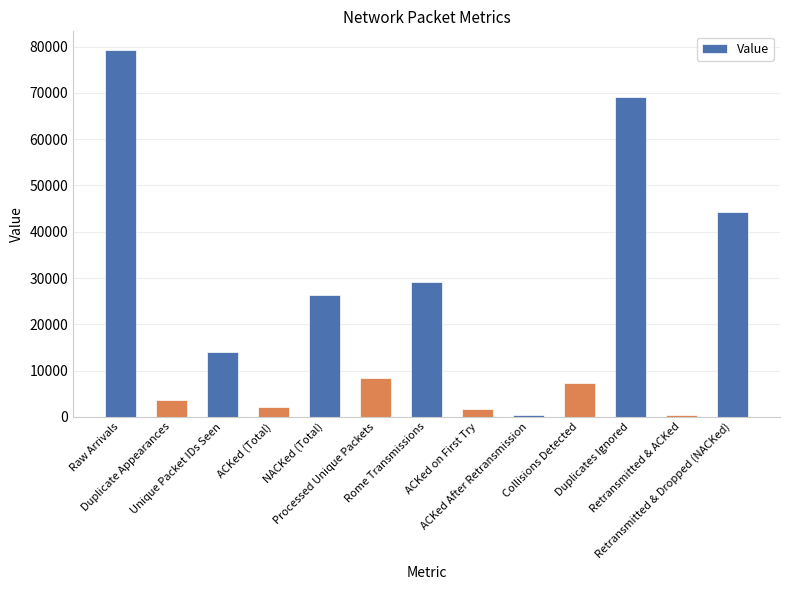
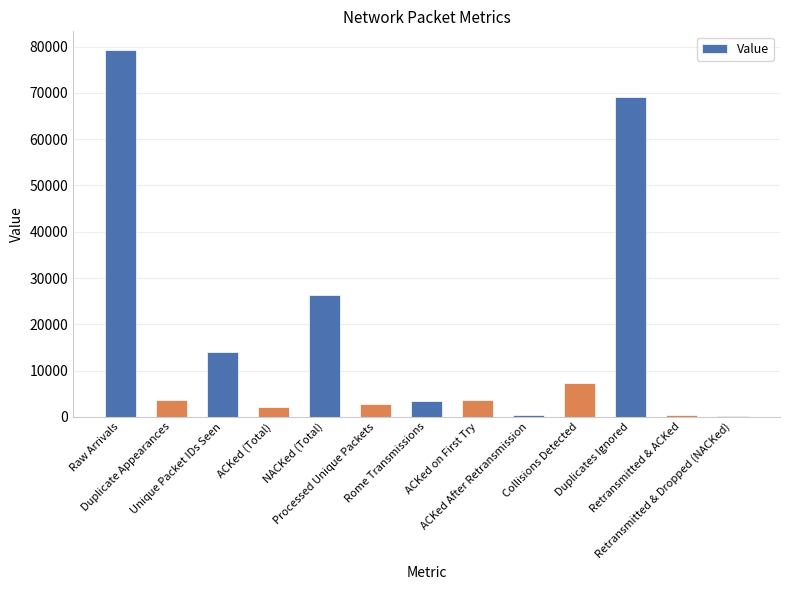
  {
    "Raw Arrivals": 79000,
    "Duplicate Appearances": 4000,
    "Unique Packet IDs Seen": 14000,
    "ACKed (Total)": 2000,
    "NACKed (Total)": 26000,
-   "Processed Unique Packets": 8000,
-   "Rome Transmissions": 29000,
-   "ACKed on First Try": 2000,
+   "Processed Unique Packets": 3000,
+   "Rome Transmissions": 3000,
+   "ACKed on First Try": 4000,
    "Collisions Detected": 7000,
    "Duplicates Ignored": 69000,
-   "Retransmitted & Dropped (NACKed)": 44000
+   "Retransmitted & Dropped (NACKed)": 0
  }
